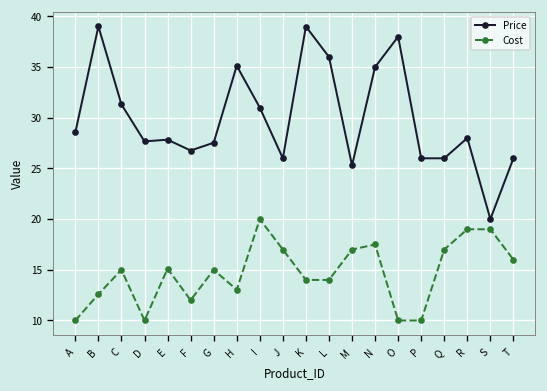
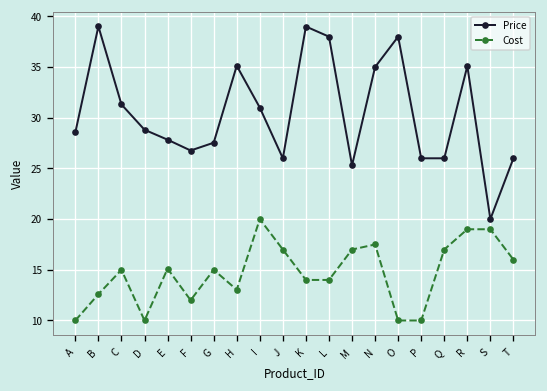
  {
    "Price": {
      "A": 29,
      "B": 39,
      "C": 31,
-     "D": 28,
+     "D": 29,
      "E": 28,
      "F": 27,
      "G": 28,
      "H": 35,
      "I": 31,
      "J": 26,
      "K": 39,
-     "L": 36,
+     "L": 38,
      "M": 25,
      "N": 35,
      "O": 38,
      "P": 26,
      "Q": 26,
-     "R": 28,
+     "R": 35,
      "S": 20,
      "T": 26
    },
    "Cost": {
      "A": 10,
      "B": 13,
      "C": 15,
      "D": 10,
      "E": 15,
      "F": 12,
      "G": 15,
      "H": 13,
      "I": 20,
      "J": 17,
      "K": 14,
      "L": 14,
      "M": 17,
      "N": 18,
      "O": 10,
      "P": 10,
      "Q": 17,
      "R": 19,
      "S": 19,
      "T": 16
    }
  }
